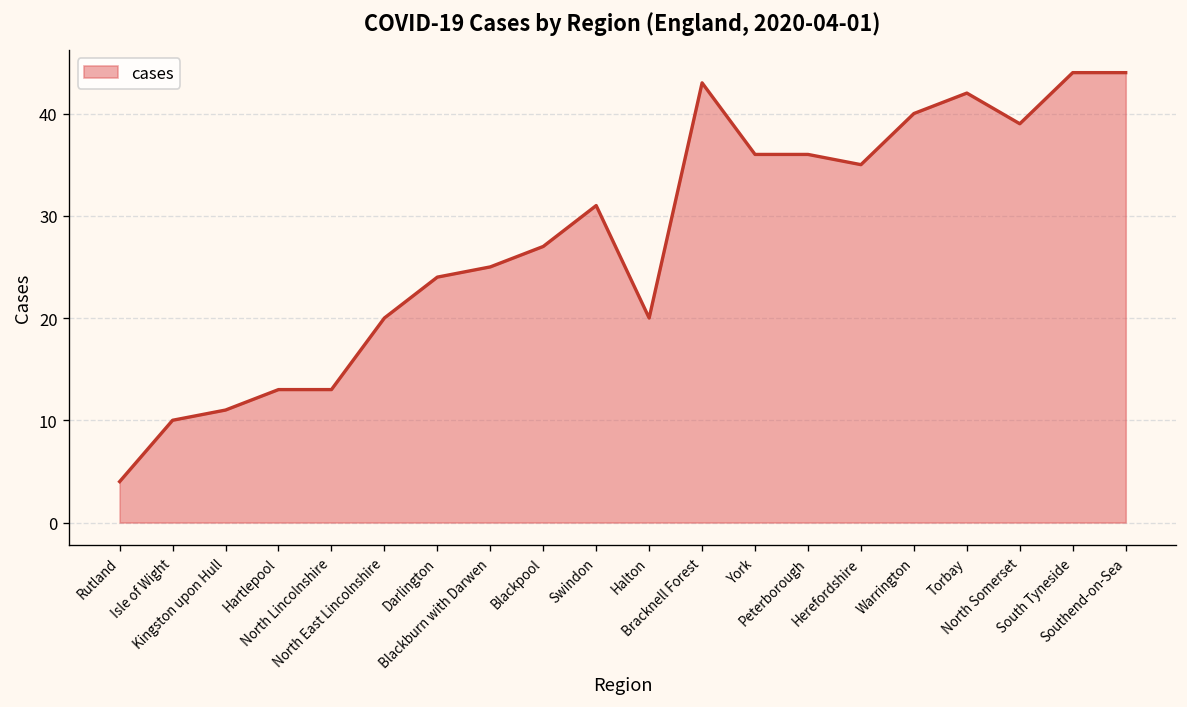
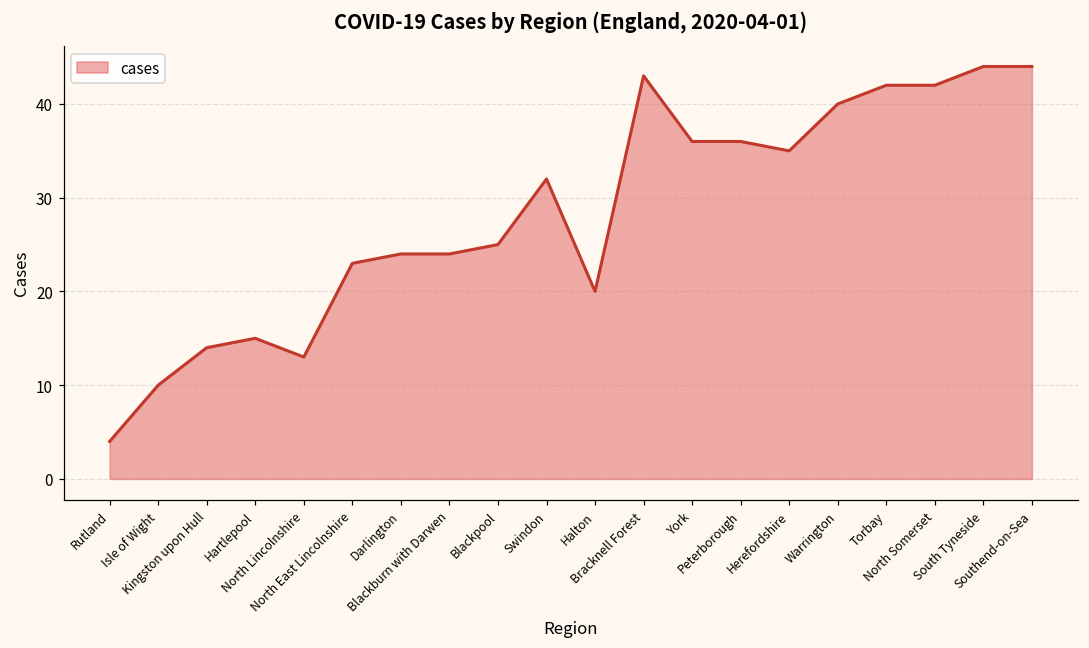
  {
    "Rutland": 4,
    "Isle of Wight": 10,
-   "Kingston upon Hull": 11,
-   "Hartlepool": 13,
+   "Kingston upon Hull": 14,
+   "Hartlepool": 15,
    "North Lincolnshire": 13,
-   "North East Lincolnshire": 20,
+   "North East Lincolnshire": 23,
    "Darlington": 24,
-   "Blackburn with Darwen": 25,
-   "Blackpool": 27,
-   "Swindon": 31,
+   "Blackburn with Darwen": 24,
+   "Blackpool": 25,
+   "Swindon": 32,
    "Halton": 20,
    "Bracknell Forest": 43,
    "York": 36,
    "Peterborough": 36,
    "Herefordshire": 35,
    "Warrington": 40,
    "Torbay": 42,
-   "North Somerset": 39,
+   "North Somerset": 42,
    "South Tyneside": 44,
    "Southend-on-Sea": 44
  }
